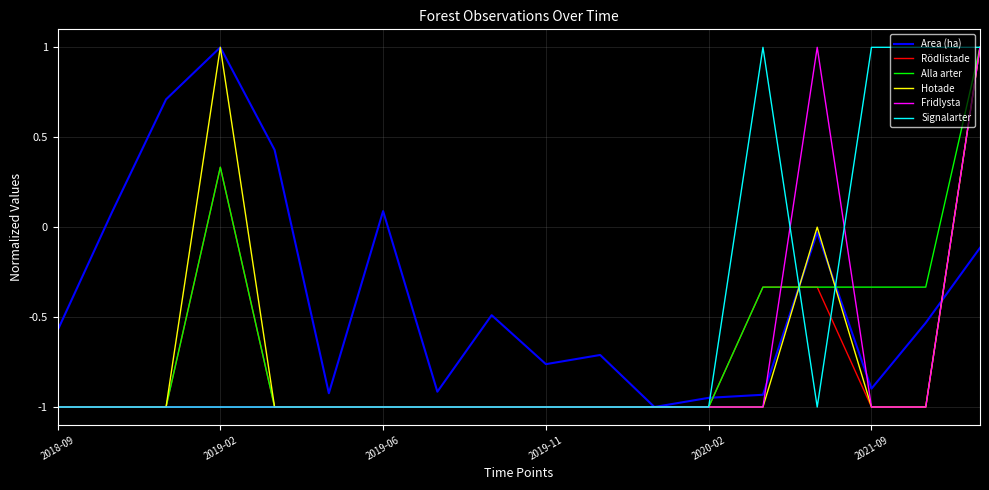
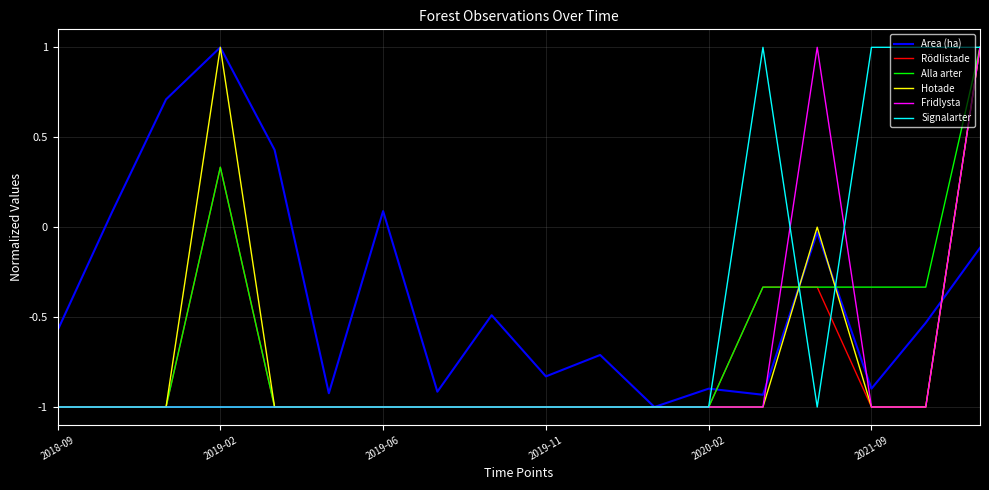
  {
    "Area (ha)": {
      "2018-09": -0.57,
      "2019-06": 0.09,
-     "2019-11": -0.76,
-     "2020-02": -0.95,
+     "2019-11": -0.83,
+     "2020-02": -0.90,
      "2021-09": -0.90
    },
    "Alla arter": {
      "2021-09": -0.33
    },
    "Signalarter": {
      "2021-09": 1.00
    }
  }
